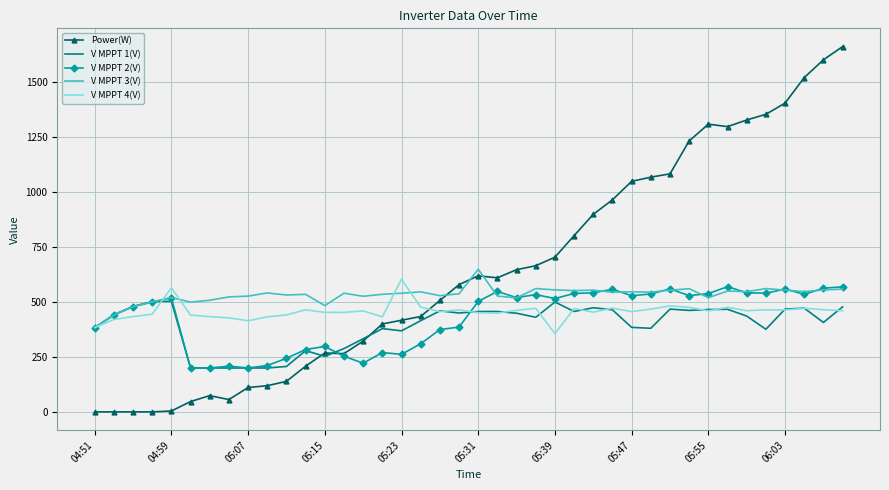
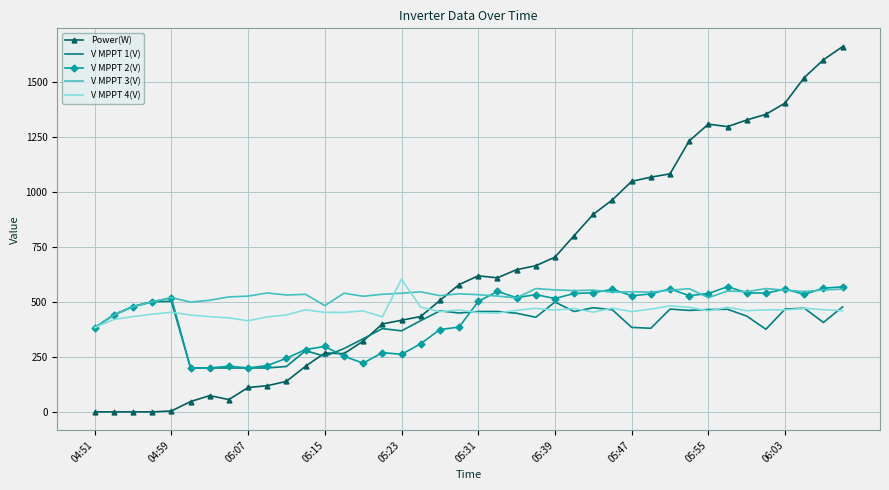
  {
    "V MPPT 3(V)": {
      "05:07": 530,
      "05:15": 480,
      "05:23": 540,
-     "05:31": 650,
+     "05:31": 530,
      "05:39": 560,
      "05:47": 550,
      "05:55": 520
    },
    "V MPPT 4(V)": {
-     "04:59": 560,
+     "04:59": 450,
      "05:07": 410,
      "05:15": 450,
      "05:23": 600,
-     "05:39": 360,
+     "05:39": 460,
      "05:47": 460
    }
  }
